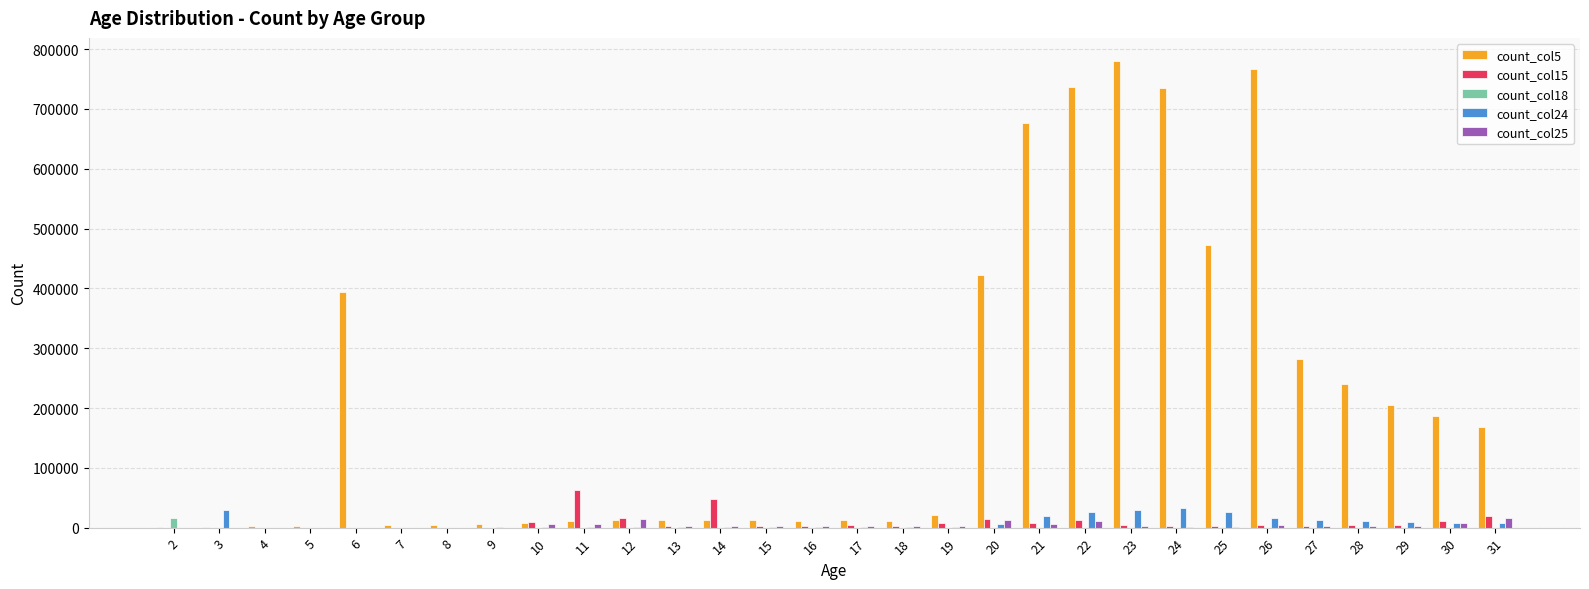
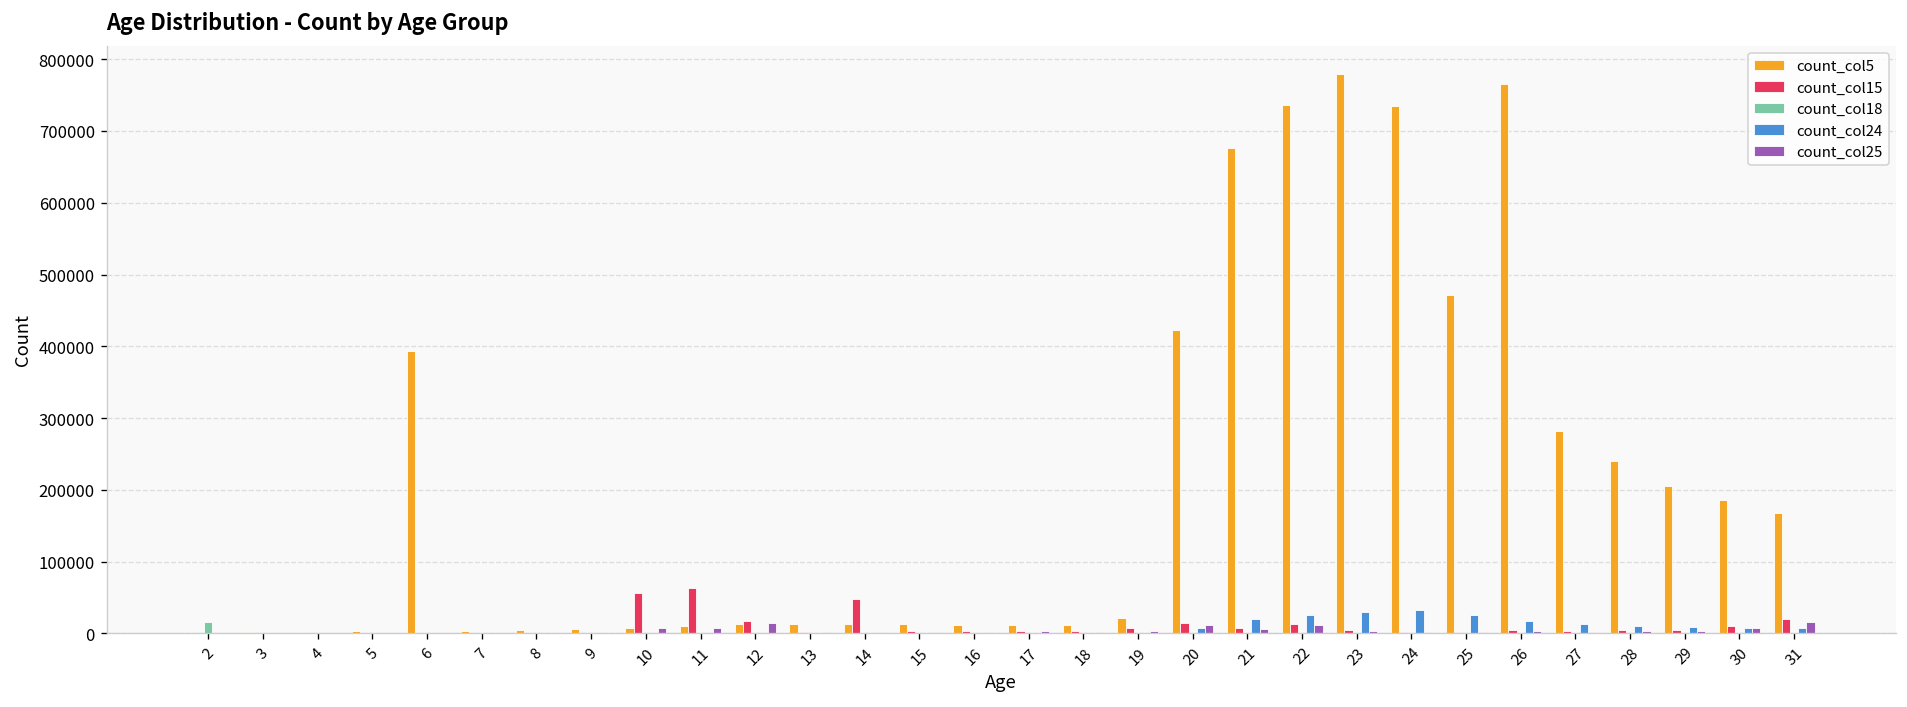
  {
    "count_col5": {
      "6": 390000,
      "8": 0,
      "9": 10000,
      "10": 10000,
      "11": 10000,
      "12": 10000,
      "13": 10000,
      "14": 10000,
      "15": 10000,
      "16": 10000,
      "17": 10000,
      "18": 10000,
      "19": 20000,
      "20": 420000,
      "21": 680000,
      "22": 740000,
      "23": 780000,
      "24": 730000,
      "25": 470000,
      "26": 770000,
      "27": 280000,
      "28": 240000,
      "29": 210000,
      "30": 190000,
      "31": 170000
    },
    "count_col15": {
-     "10": 10000,
+     "10": 60000,
      "11": 60000,
      "12": 20000,
      "14": 50000,
      "19": 10000,
      "20": 10000,
      "21": 10000,
      "22": 10000,
      "26": 0,
      "29": 10000,
      "30": 10000,
      "31": 20000
    },
    "count_col18": {
      "2": 20000
    },
    "count_col24": {
-     "3": 30000,
+     "3": 0,
      "20": 10000,
      "21": 20000,
      "22": 30000,
      "23": 30000,
      "24": 30000,
      "25": 30000,
      "26": 20000,
      "27": 10000,
      "28": 10000,
      "29": 10000,
      "30": 10000,
      "31": 10000
    },
    "count_col25": {
      "10": 10000,
      "11": 10000,
      "12": 10000,
      "20": 10000,
      "21": 10000,
      "22": 10000,
      "30": 10000,
      "31": 20000
    }
  }
